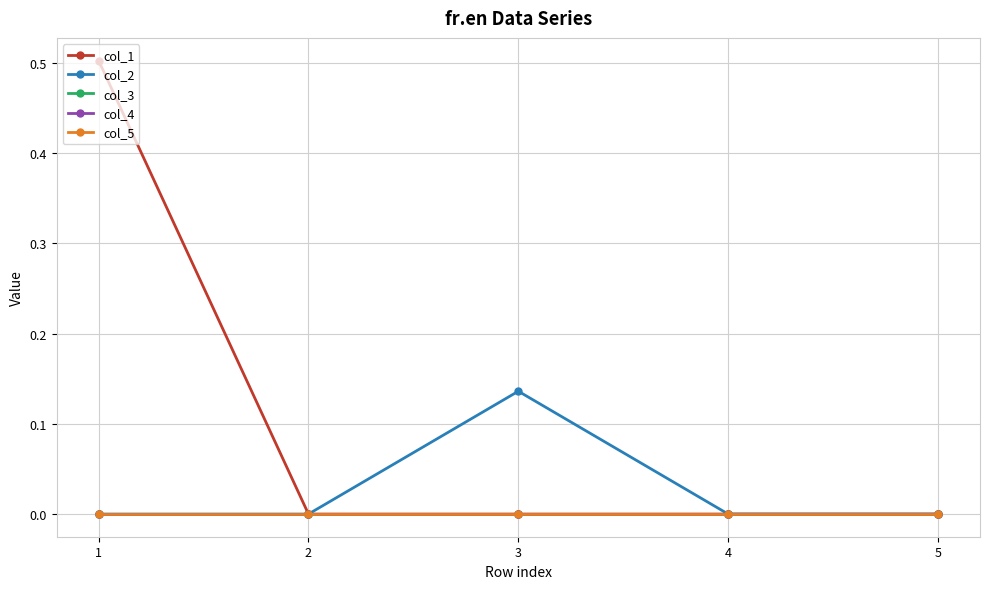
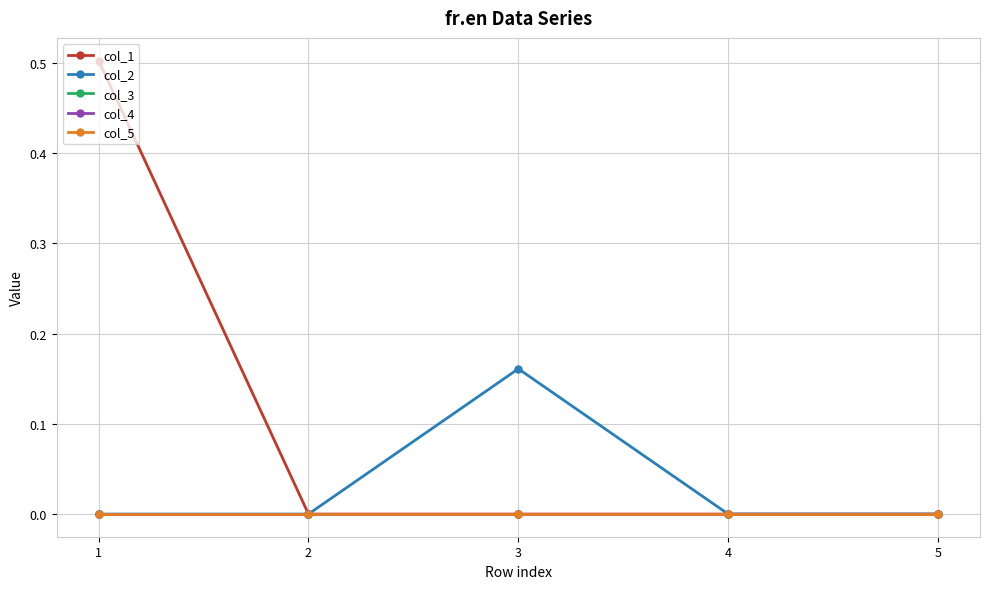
  {
    "col_2": {
-     "3": 0.14
+     "3": 0.16
    }
  }
